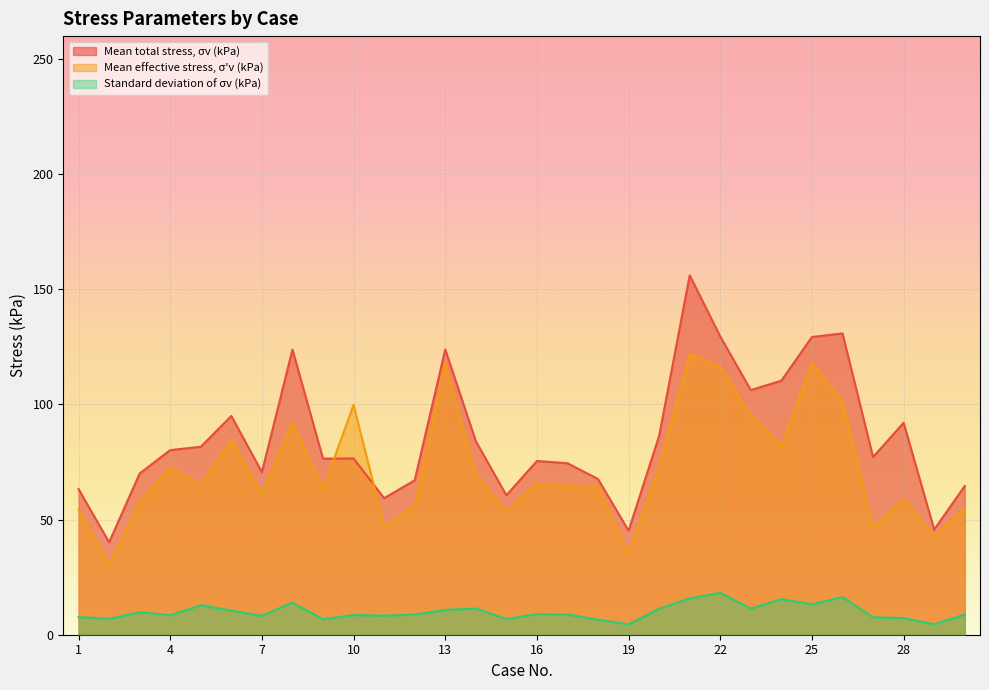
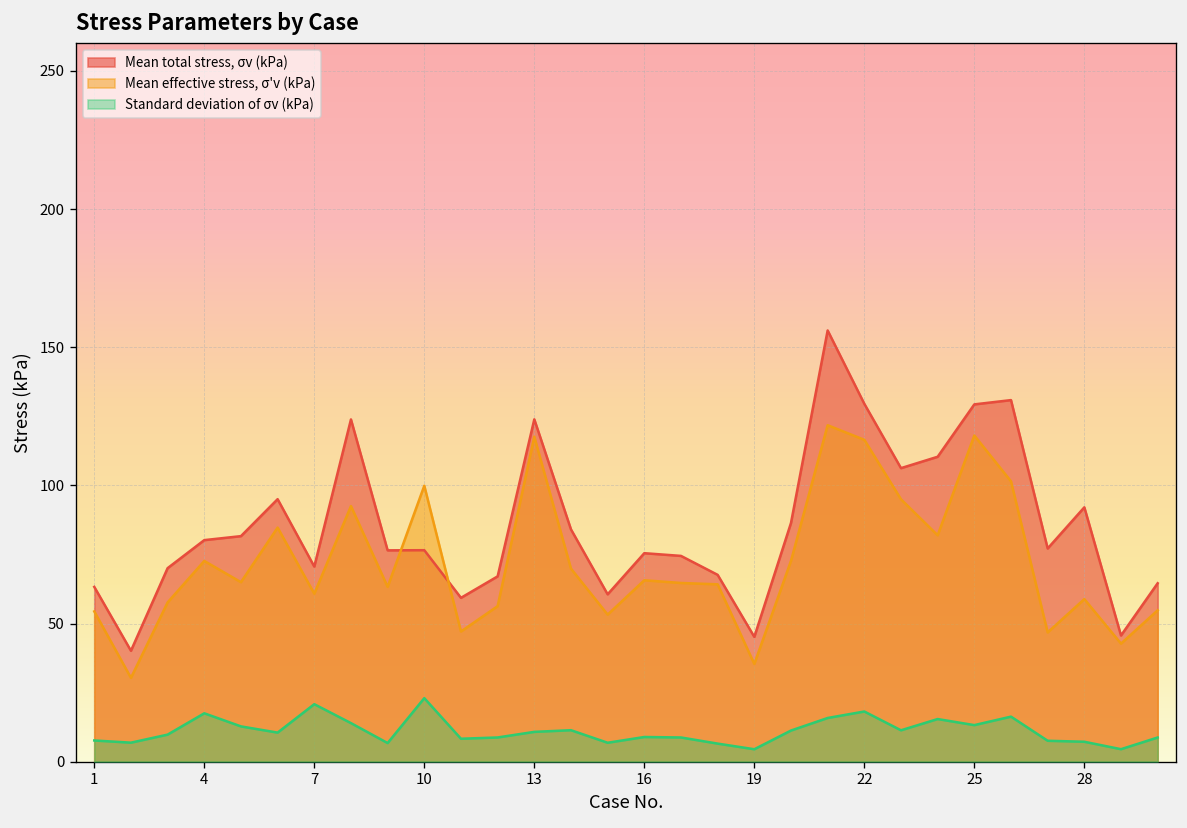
  {
    "Mean total stress, σv (kPa)": {
      "1": 63,
      "4": 80,
      "7": 71,
      "10": 77,
      "13": 124,
      "16": 75,
      "19": 45,
      "22": 130,
      "25": 129,
      "28": 92
    },
    "Mean effective stress, σ'v (kPa)": {
      "1": 54,
      "4": 73,
      "7": 61,
      "10": 100,
      "13": 118,
      "16": 66,
      "19": 35,
      "22": 117,
      "25": 118,
      "28": 59
    },
    "Standard deviation of σv (kPa)": {
      "1": 8,
-     "4": 8,
-     "7": 8,
-     "10": 9,
+     "4": 18,
+     "7": 21,
+     "10": 23,
      "13": 11,
      "16": 9,
      "19": 5,
      "22": 18,
      "25": 13,
      "28": 7
    }
  }
